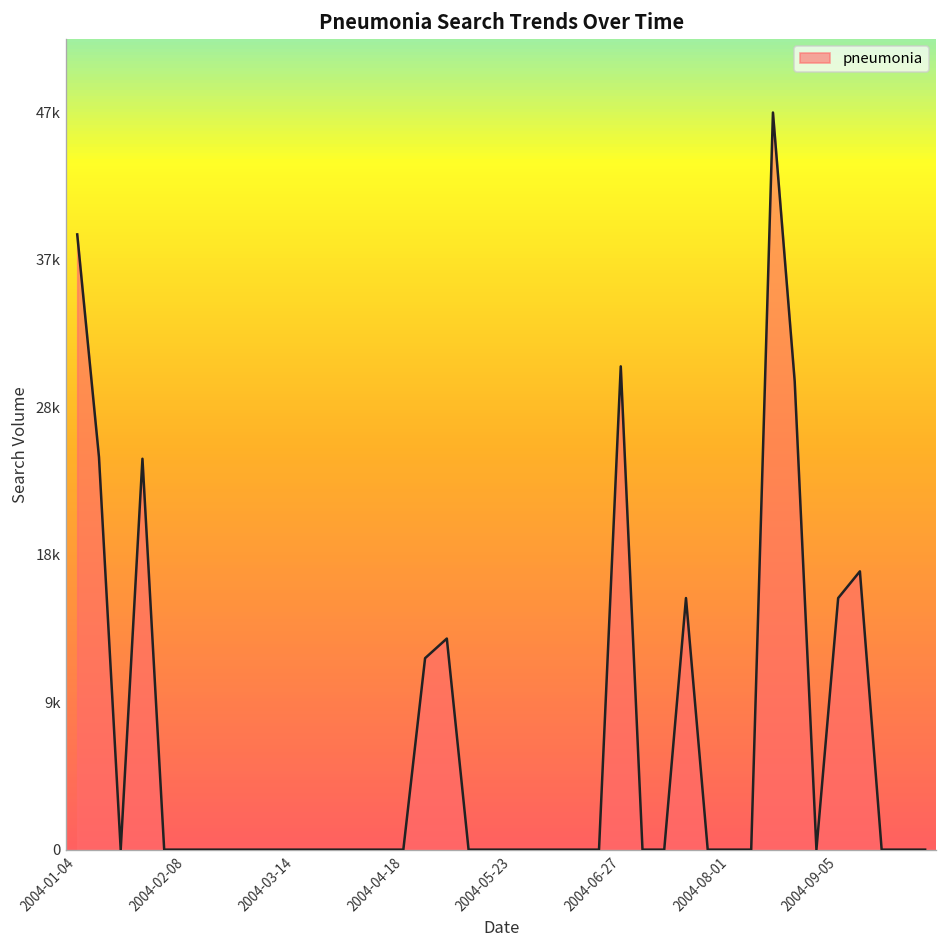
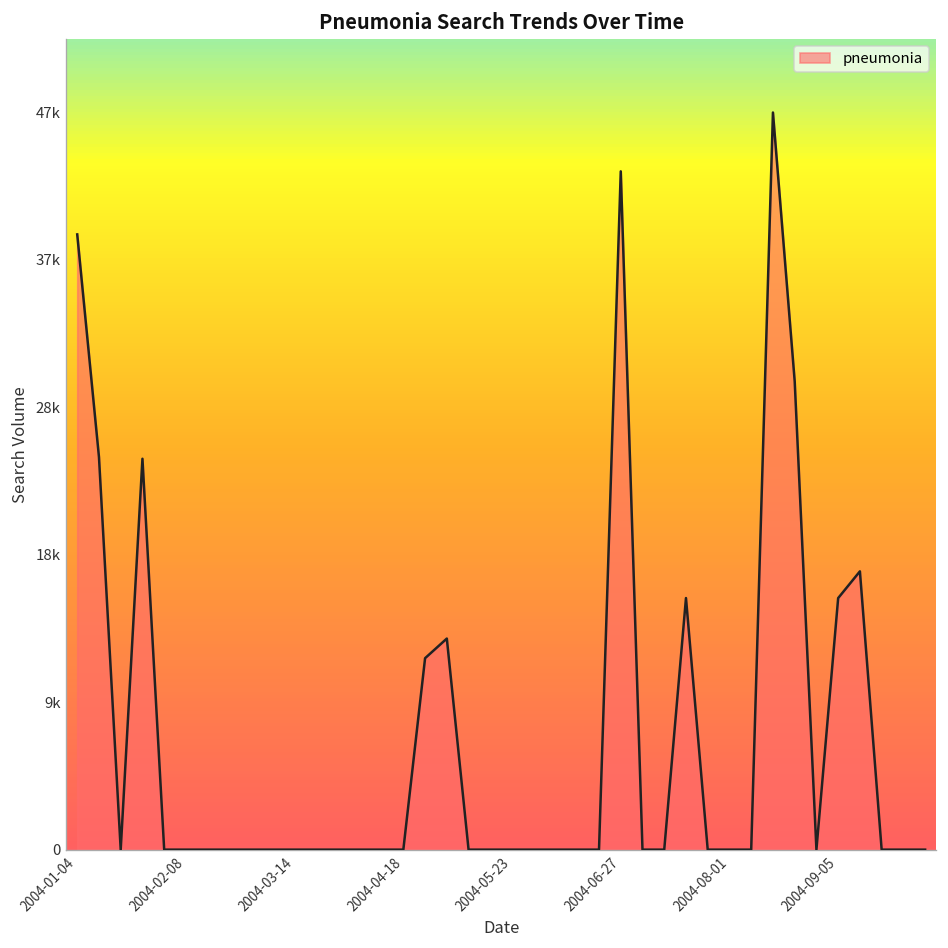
  {
    "2004-01-04": 39500,
    "2004-02-08": 0,
    "2004-03-14": 0,
    "2004-04-18": 0,
    "2004-05-23": 0,
-   "2004-06-27": 31000,
+   "2004-06-27": 43600,
    "2004-08-01": 0,
    "2004-09-05": 16200
  }
